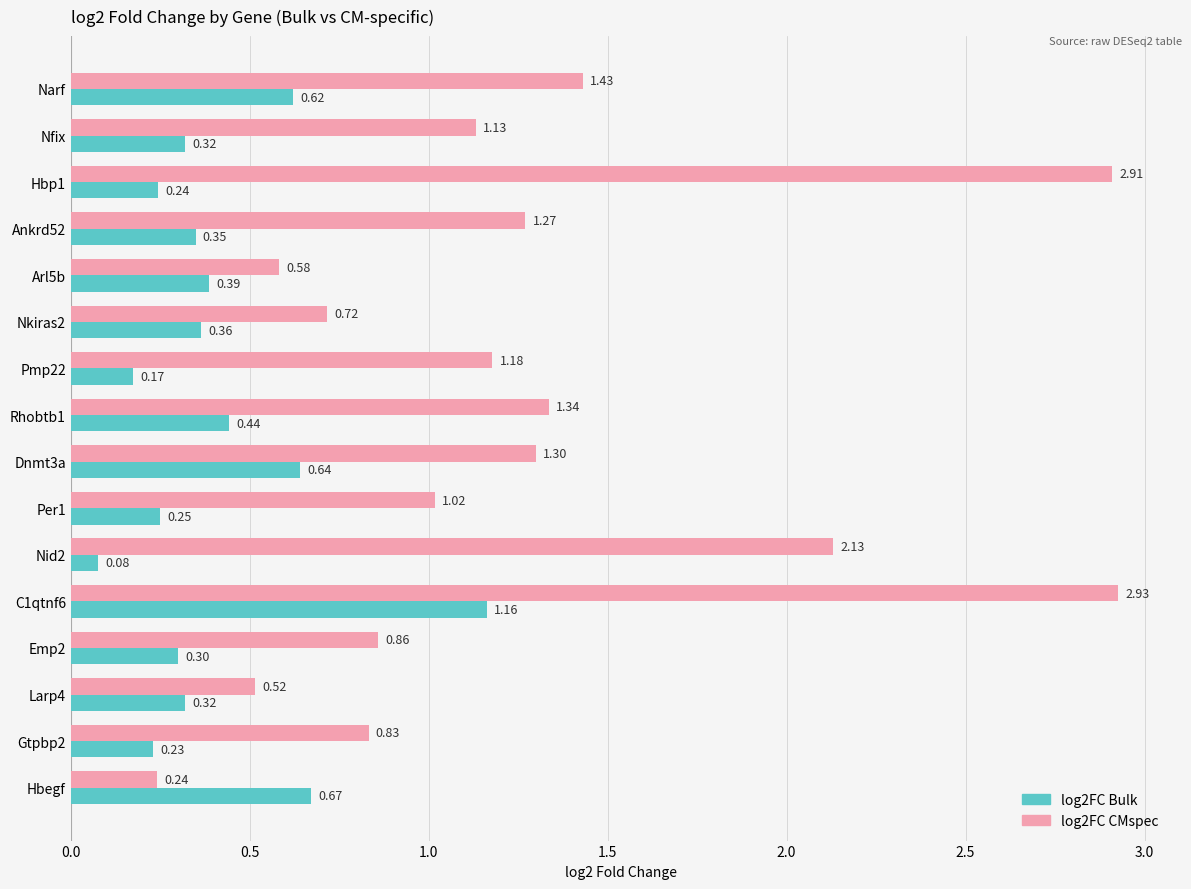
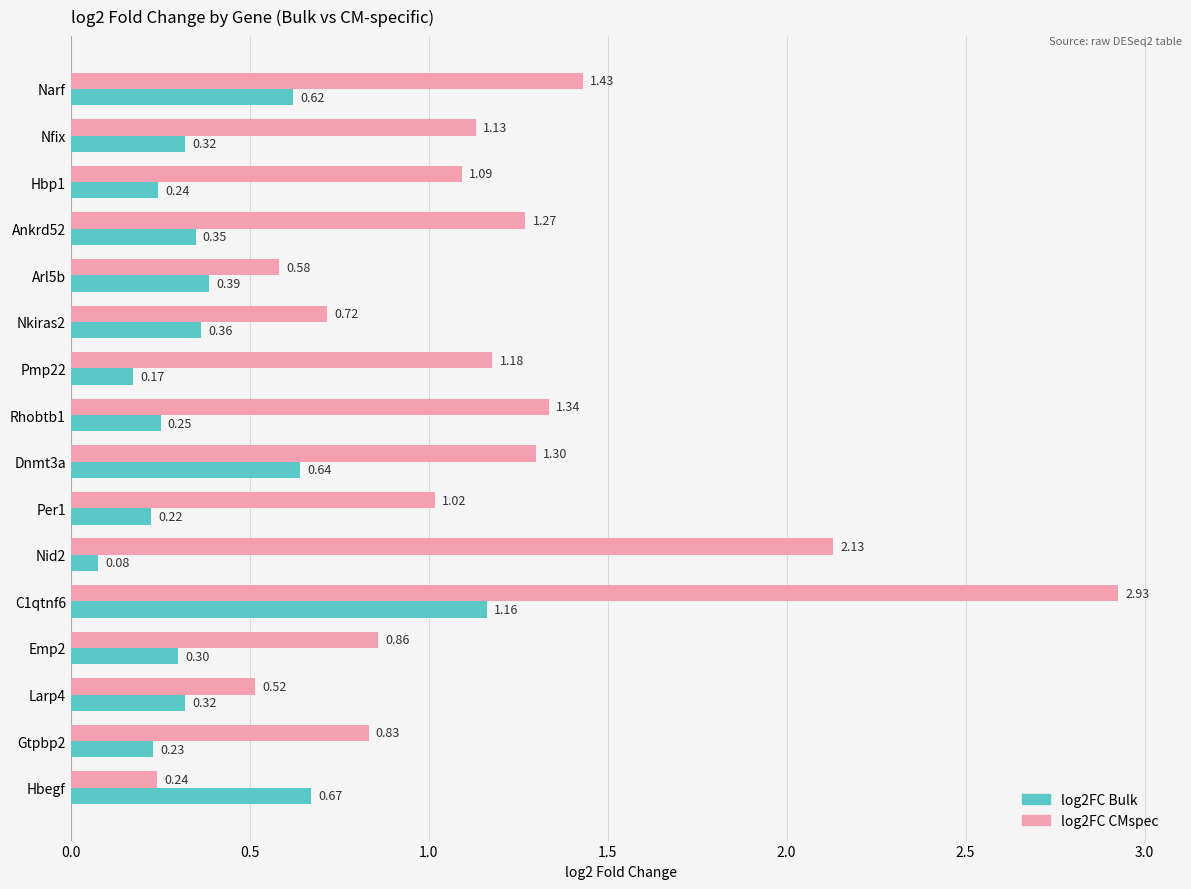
  {
    "log2FC Bulk": {
      "Narf": 0.62,
      "Nfix": 0.32,
      "Hbp1": 0.24,
      "Ankrd52": 0.35,
      "Arl5b": 0.39,
      "Nkiras2": 0.36,
      "Pmp22": 0.17,
-     "Rhobtb1": 0.44,
+     "Rhobtb1": 0.25,
      "Dnmt3a": 0.64,
-     "Per1": 0.25,
+     "Per1": 0.22,
      "Nid2": 0.08,
      "C1qtnf6": 1.16,
      "Emp2": 0.30,
      "Larp4": 0.32,
      "Gtpbp2": 0.23,
      "Hbegf": 0.67
    },
    "log2FC CMspec": {
      "Narf": 1.43,
      "Nfix": 1.13,
-     "Hbp1": 2.91,
+     "Hbp1": 1.09,
      "Ankrd52": 1.27,
      "Arl5b": 0.58,
      "Nkiras2": 0.72,
      "Pmp22": 1.18,
      "Rhobtb1": 1.34,
      "Dnmt3a": 1.30,
      "Per1": 1.02,
      "Nid2": 2.13,
      "C1qtnf6": 2.93,
      "Emp2": 0.86,
      "Larp4": 0.52,
      "Gtpbp2": 0.83,
      "Hbegf": 0.24
    }
  }
